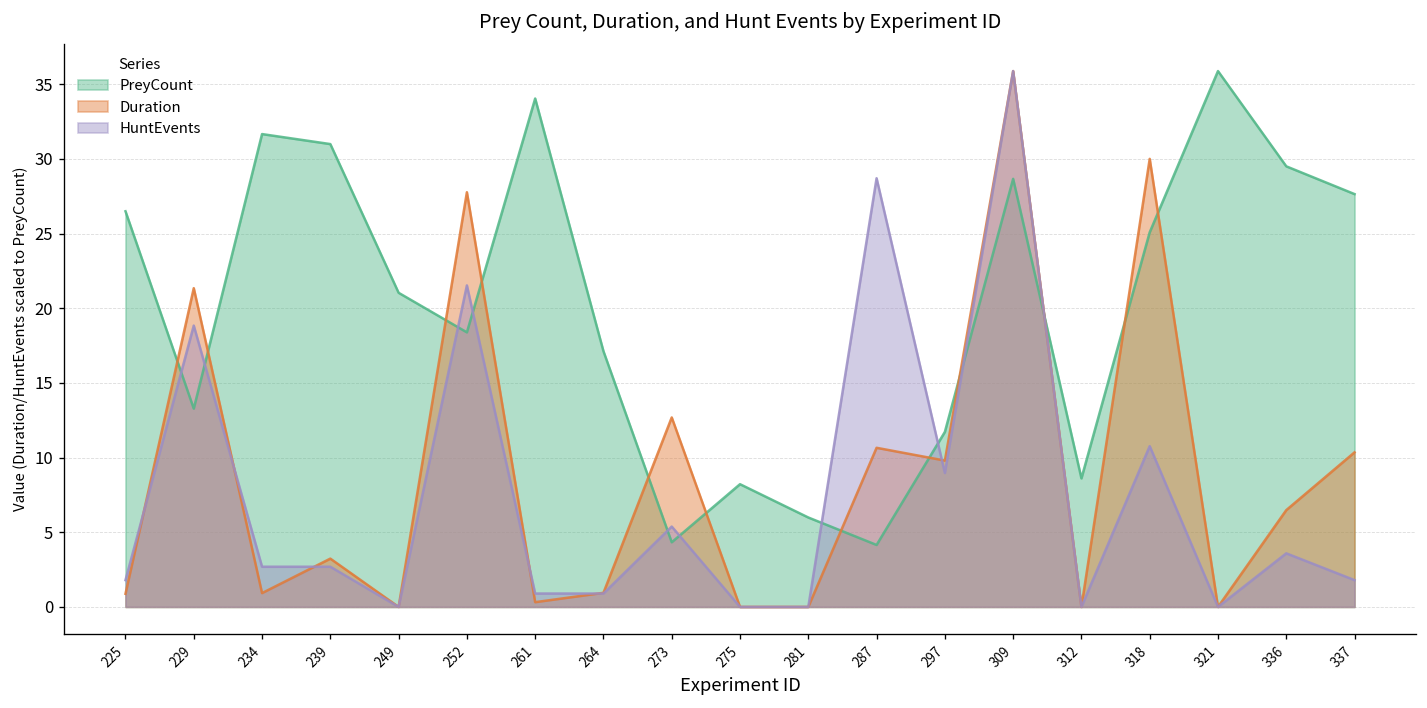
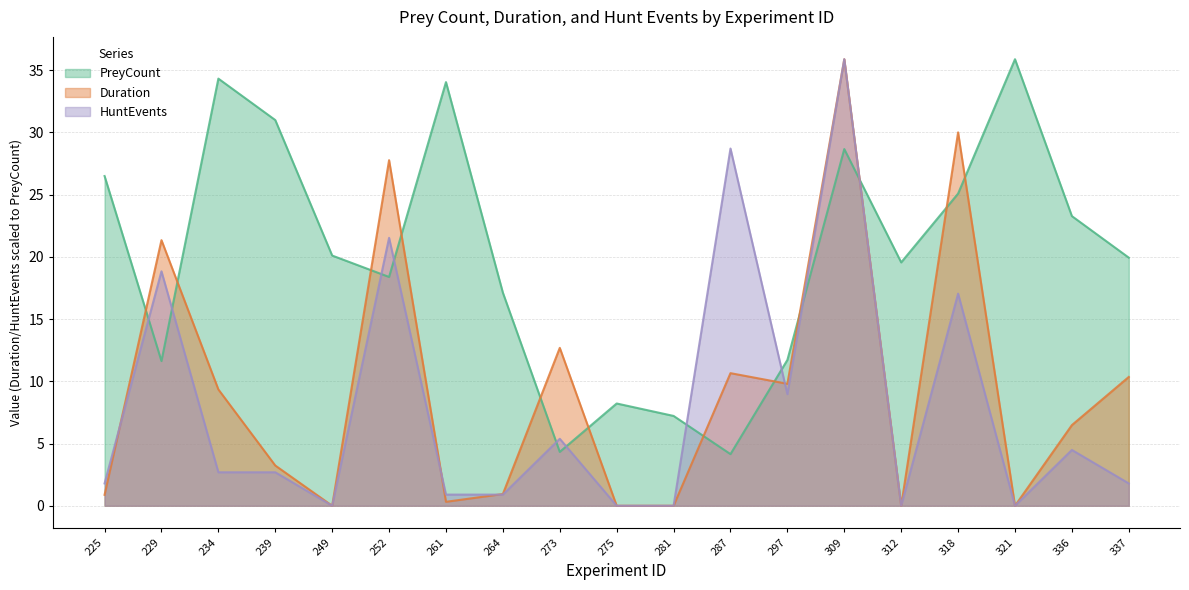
  {
    "PreyCount": {
      "225": 26.5,
-     "229": 13.3,
-     "234": 31.7,
+     "229": 11.6,
+     "234": 34.3,
      "239": 31.0,
-     "249": 21.0,
+     "249": 20.1,
      "252": 18.4,
      "261": 34.1,
      "264": 17.1,
      "273": 4.3,
      "275": 8.2,
-     "281": 6.0,
+     "281": 7.2,
      "287": 4.2,
      "297": 11.7,
      "309": 28.7,
-     "312": 8.6,
+     "312": 19.6,
      "318": 25.1,
      "321": 35.9,
-     "336": 29.5,
-     "337": 27.7
+     "336": 23.3,
+     "337": 19.9
    },
    "Duration": {
      "225": 0.9,
      "229": 21.3,
-     "234": 0.9,
+     "234": 9.3,
      "239": 3.2,
      "252": 27.8,
      "261": 0.3,
      "273": 12.7,
      "287": 10.7,
      "297": 9.8,
      "318": 30.0,
      "336": 6.5,
      "337": 10.4
    },
    "HuntEvents": {
      "225": 1.8,
      "229": 18.8,
      "234": 2.7,
      "239": 2.7,
      "252": 21.5,
      "261": 0.9,
      "273": 5.4,
      "287": 28.7,
      "297": 9.0,
-     "318": 10.8,
-     "336": 3.6,
+     "318": 17.0,
+     "336": 4.5,
      "337": 1.8
    }
  }
